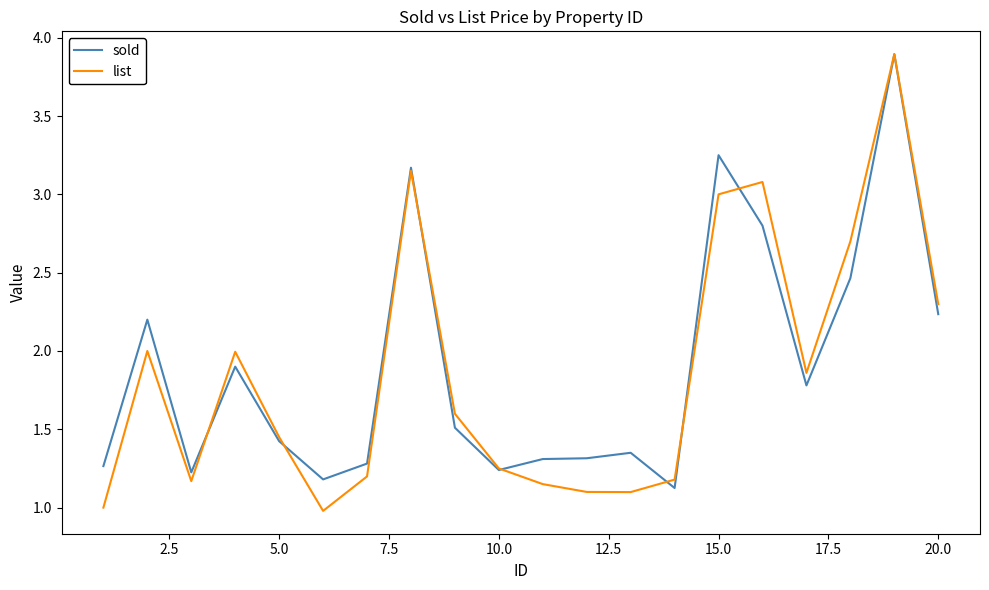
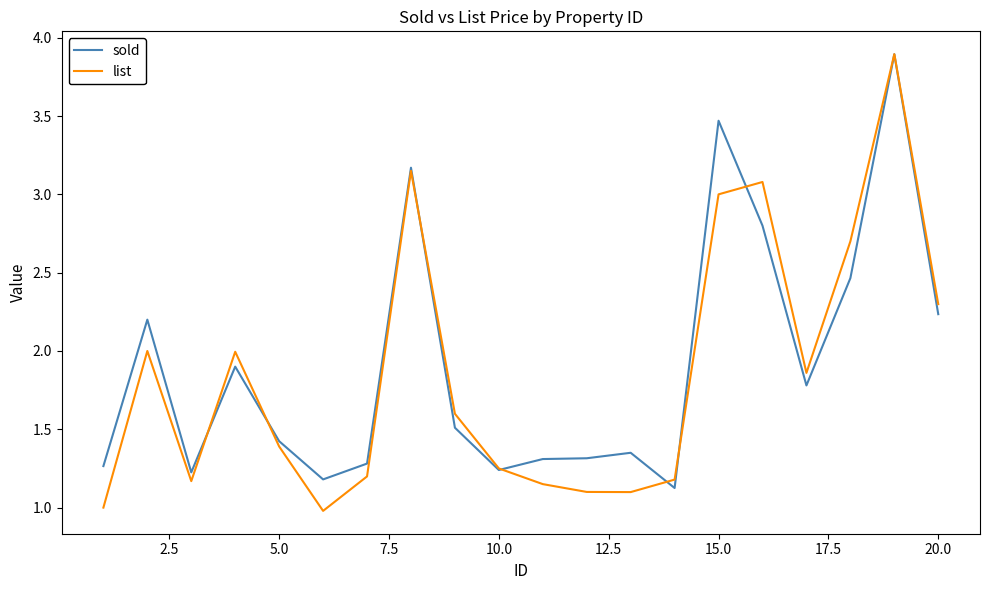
  {
    "sold": {
      "5.0": 1.42,
-     "15.0": 3.25,
+     "15.0": 3.47,
      "20.0": 2.24
    },
    "list": {
-     "5.0": 1.45,
+     "5.0": 1.39,
      "15.0": 3.00,
      "20.0": 2.30
    }
  }
